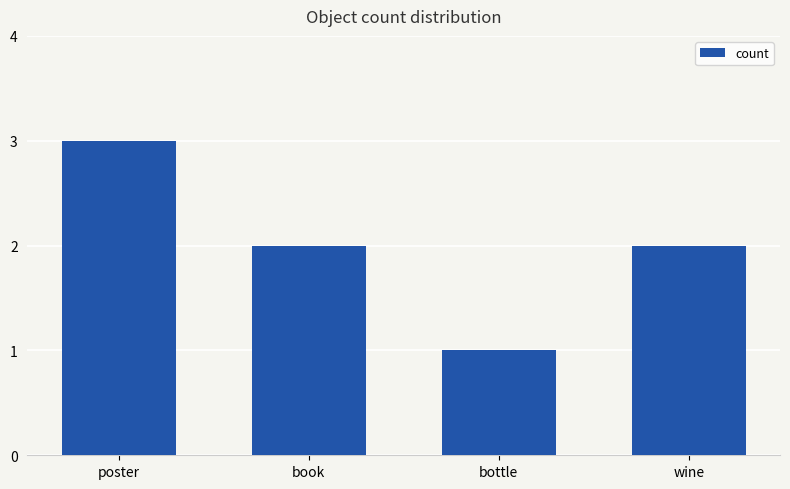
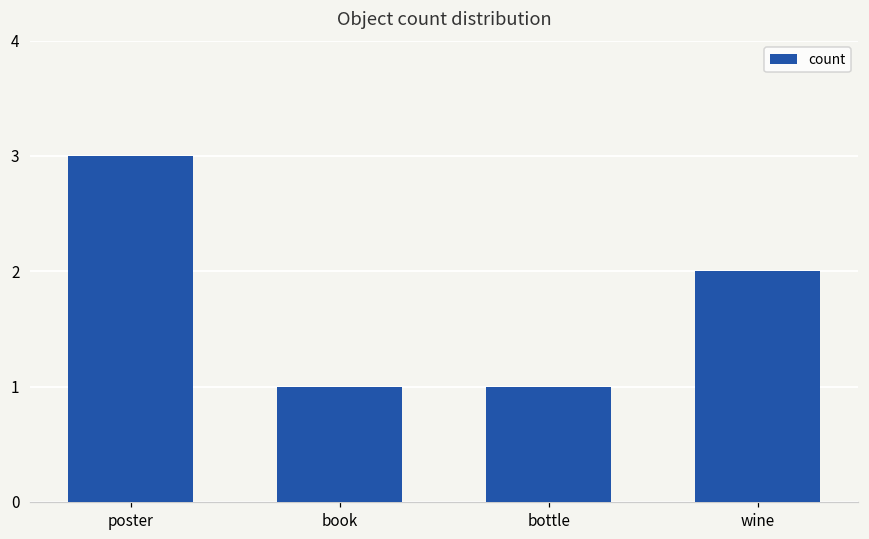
  {
    "poster": 3,
-   "book": 2,
+   "book": 1,
    "bottle": 1,
    "wine": 2
  }
